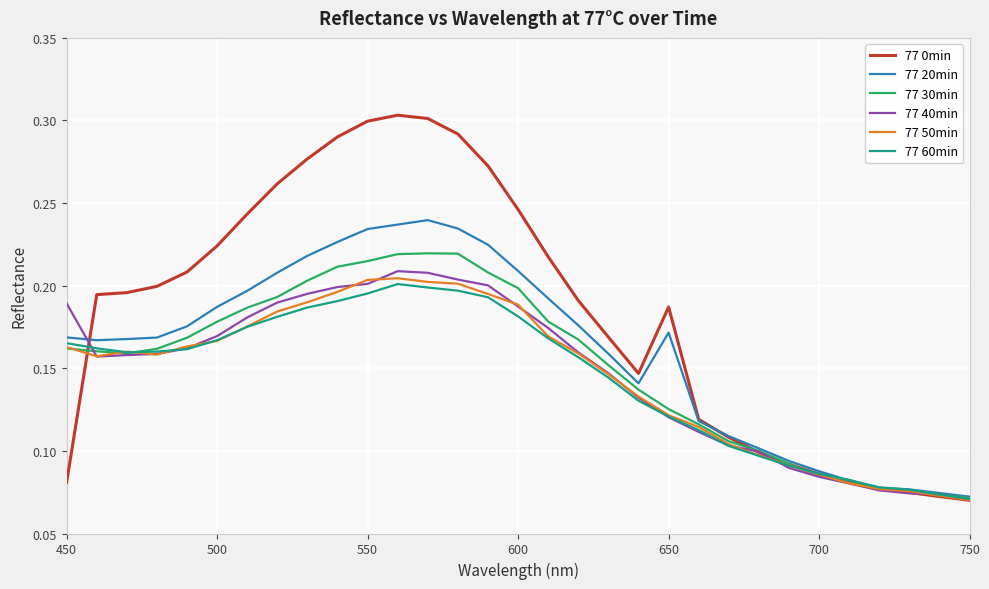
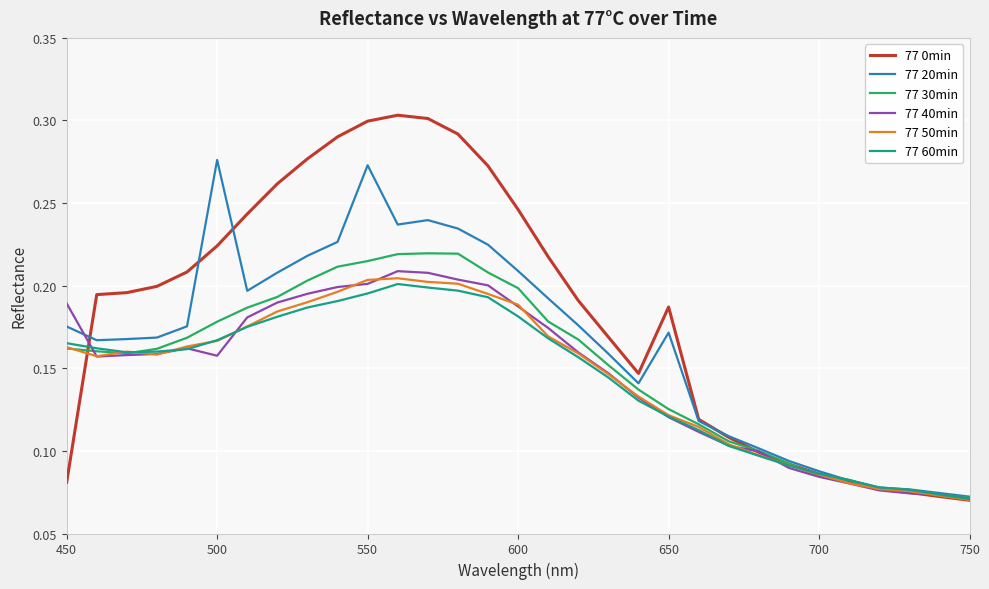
  {
    "77 0min": {
      "450": 0.081,
      "500": 0.224,
      "550": 0.300,
      "600": 0.246,
      "650": 0.187
    },
    "77 20min": {
-     "450": 0.169,
-     "500": 0.187,
-     "550": 0.234,
+     "450": 0.175,
+     "500": 0.276,
+     "550": 0.273,
      "600": 0.209,
      "650": 0.172
    },
    "77 40min": {
      "450": 0.189,
-     "500": 0.170,
+     "500": 0.158,
      "550": 0.201
    },
    "77 50min": {
      "550": 0.204
    }
  }
